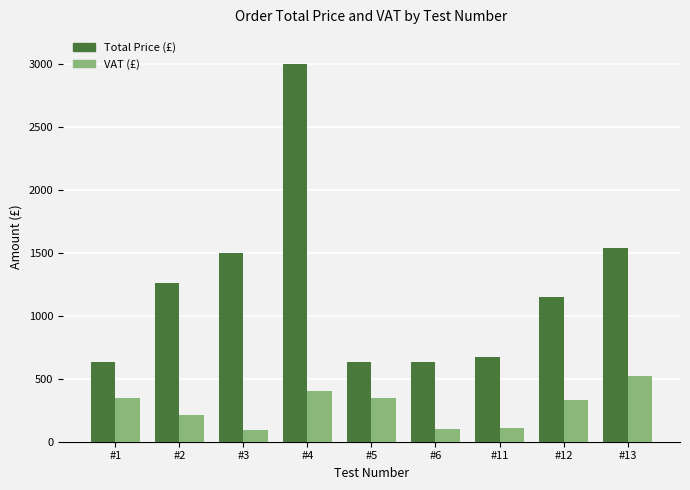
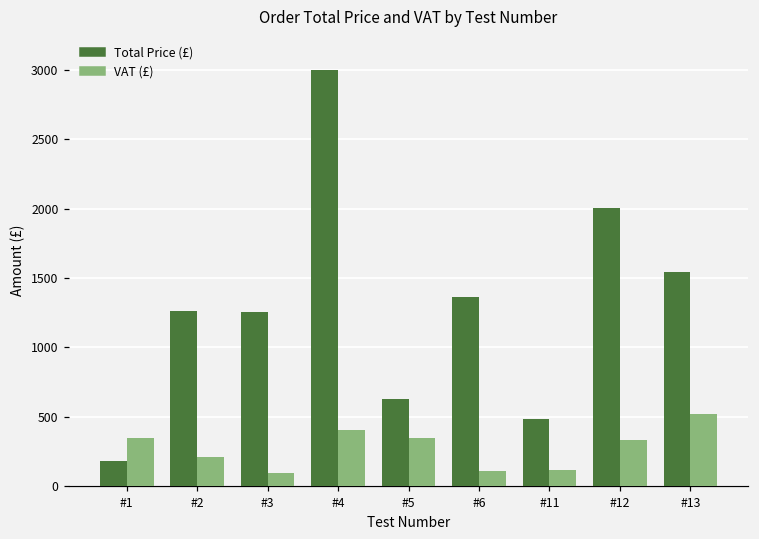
  {
    "Total Price (£)": {
-     "#1": 630,
+     "#1": 180,
      "#2": 1260,
-     "#3": 1500,
+     "#3": 1250,
      "#4": 3000,
      "#5": 630,
-     "#6": 630,
-     "#11": 670,
-     "#12": 1150,
+     "#6": 1360,
+     "#11": 480,
+     "#12": 2010,
      "#13": 1540
    },
    "VAT (£)": {
      "#1": 340,
      "#2": 210,
      "#3": 90,
      "#4": 410,
      "#5": 350,
      "#6": 100,
      "#11": 110,
      "#12": 330,
      "#13": 520
    }
  }
